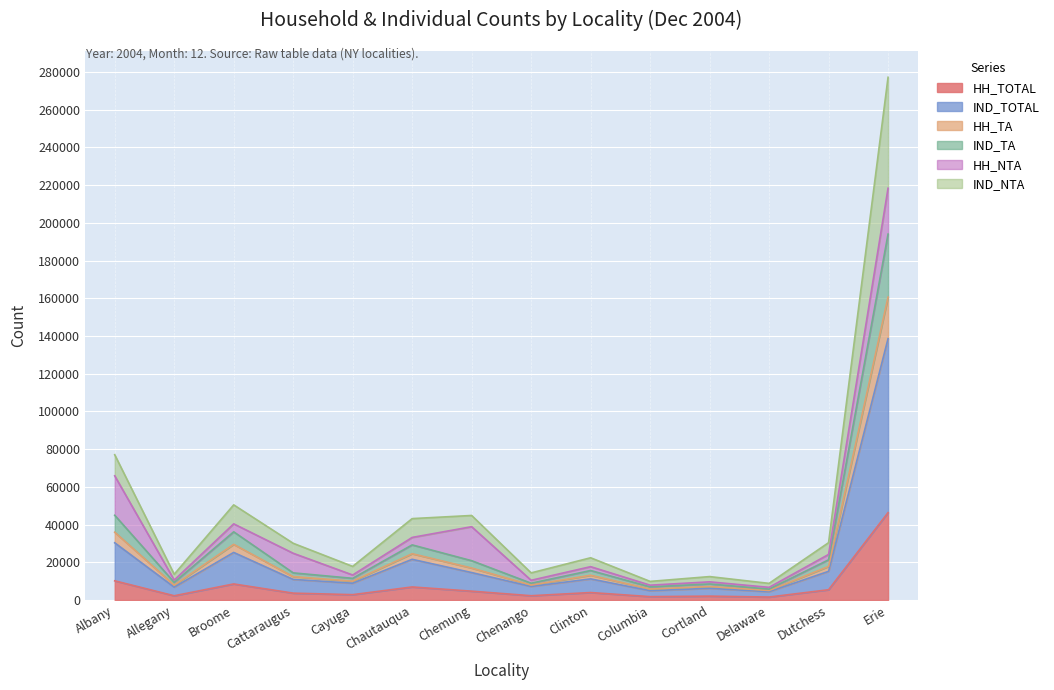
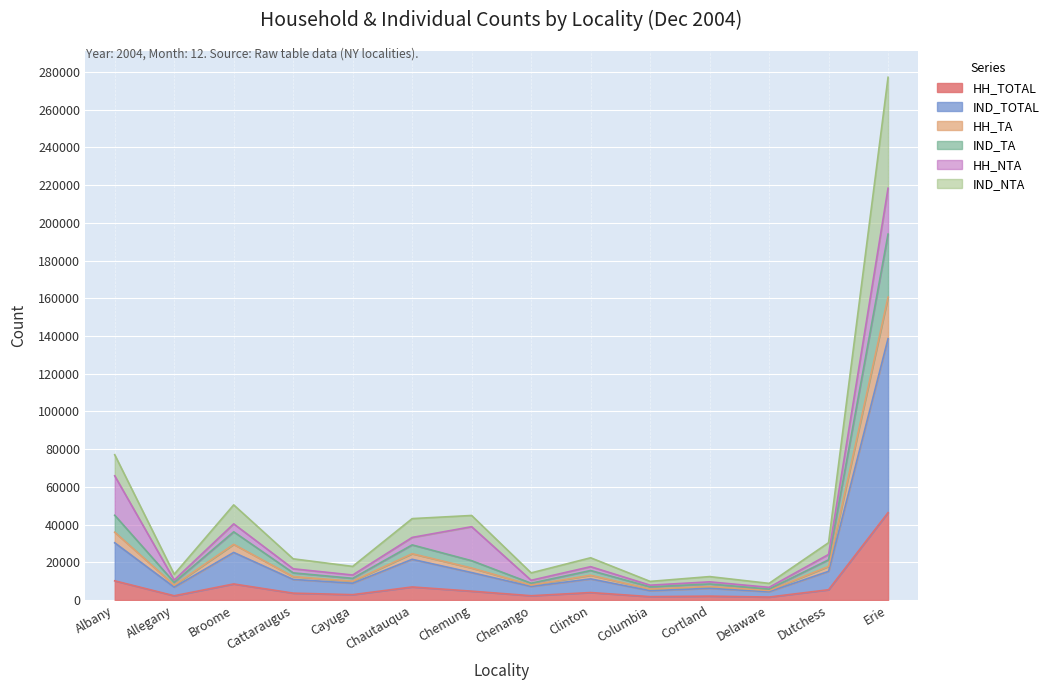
  {
    "IND_TOTAL": {
      "Albany": 20000,
      "Broome": 17000,
      "Cattaraugus": 7000,
      "Chautauqua": 15000,
      "Chemung": 10000,
      "Clinton": 7000,
      "Dutchess": 10000,
      "Erie": 92000
    },
    "HH_NTA": {
      "Albany": 21000,
      "Broome": 4000,
-     "Cattaraugus": 10000,
+     "Cattaraugus": 2000,
      "Cayuga": 2000,
      "Chautauqua": 4000,
      "Chemung": 18000,
      "Chenango": 2000,
      "Clinton": 2000,
      "Dutchess": 3000,
      "Erie": 24000
    }
  }
